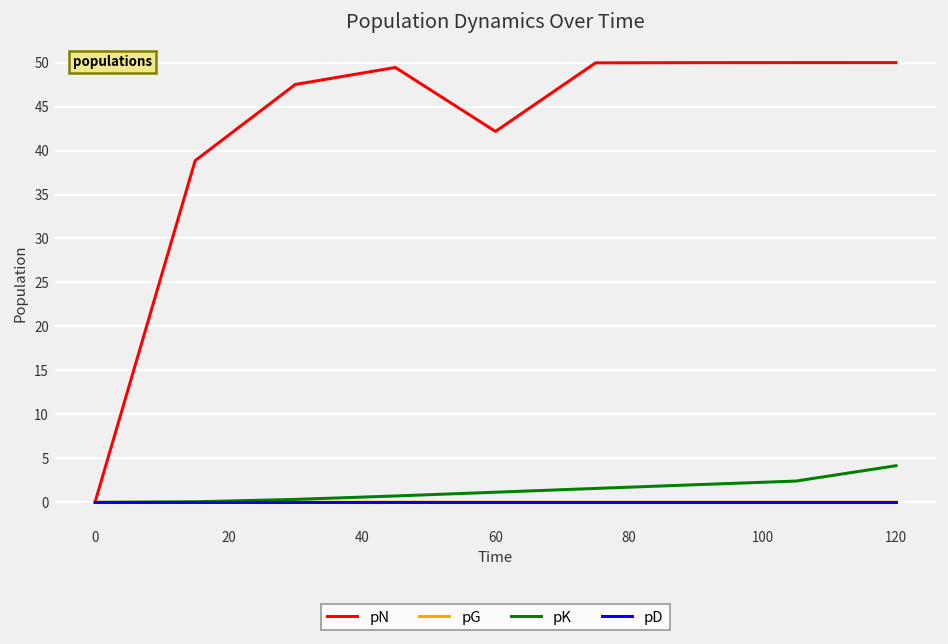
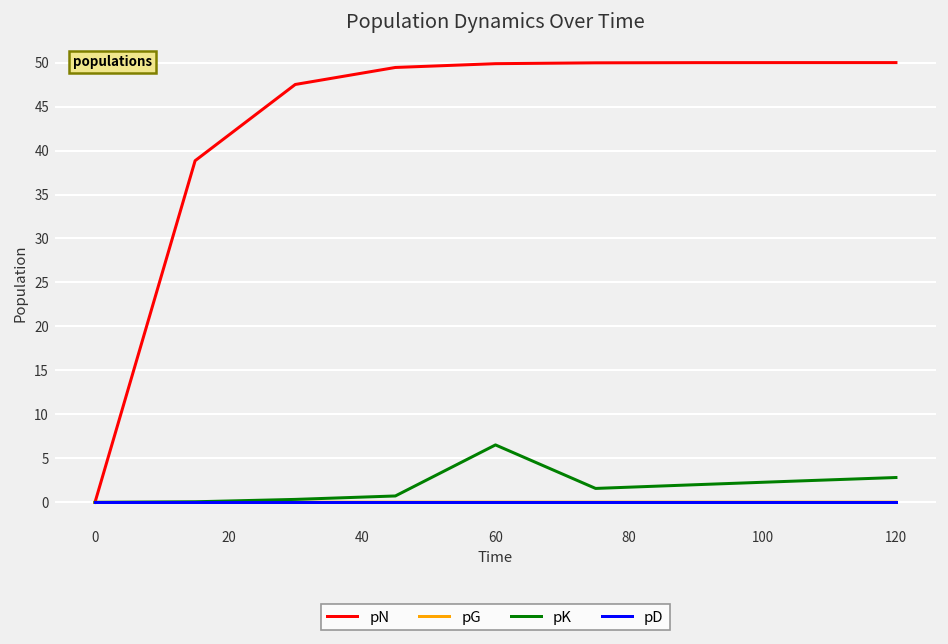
  {
    "pN": {
-     "60": 42,
+     "60": 50,
      "120": 50
    },
    "pD": {
      "60": 0,
      "120": 0
    },
    "pK": {
-     "60": 1,
-     "120": 4
+     "60": 7,
+     "120": 3
    }
  }
